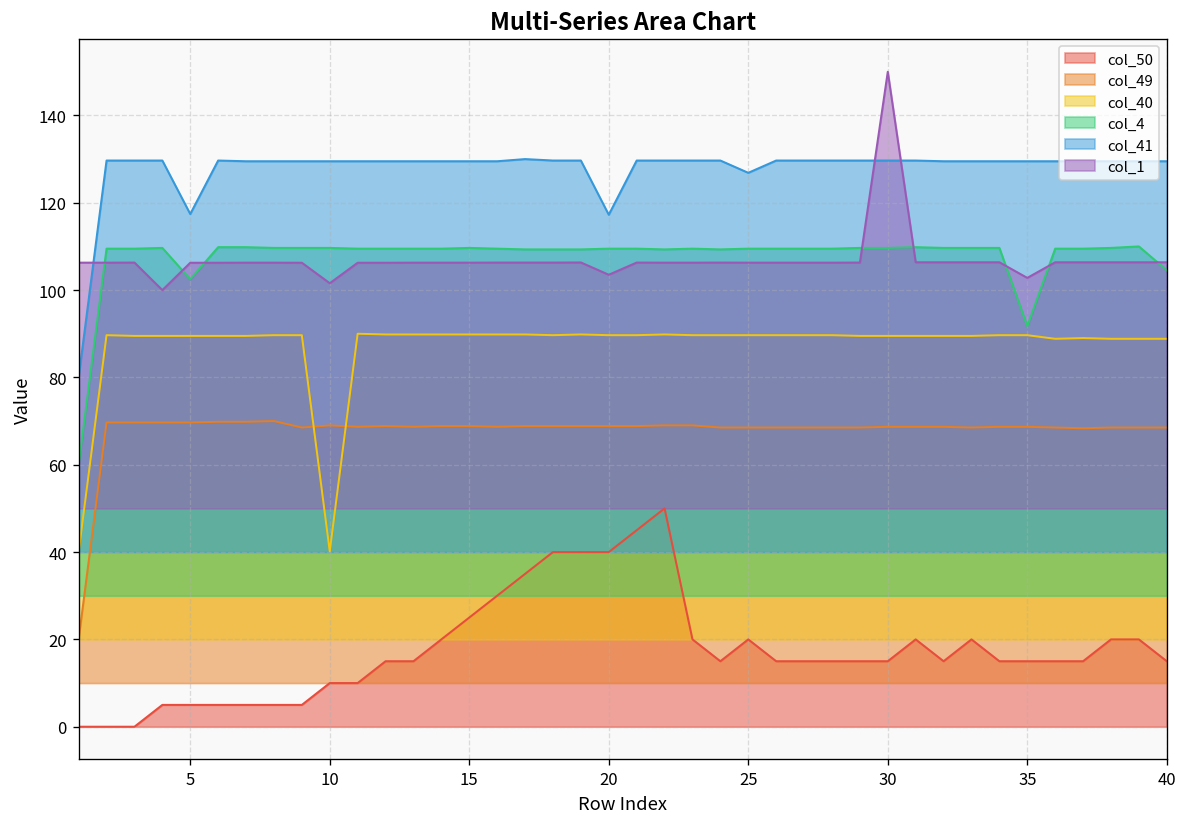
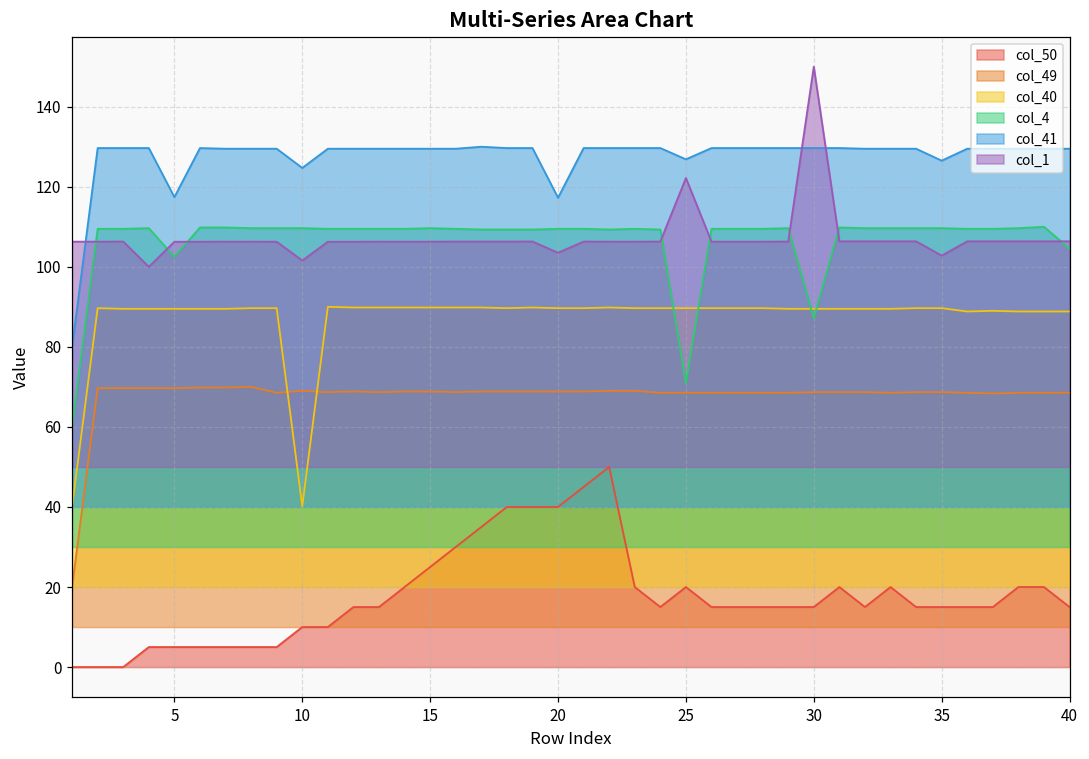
  {
    "col_4": {
      "5": 102,
      "10": 110,
      "15": 110,
      "20": 109,
-     "25": 109,
-     "30": 110,
-     "35": 92,
+     "25": 71,
+     "30": 87,
+     "35": 110,
      "40": 105
    },
    "col_41": {
      "5": 117,
-     "10": 130,
+     "10": 125,
      "15": 130,
      "20": 117,
      "25": 127,
      "30": 130,
-     "35": 130,
+     "35": 127,
      "40": 130
    },
    "col_1": {
      "5": 106,
      "10": 102,
      "15": 106,
      "20": 104,
-     "25": 106,
+     "25": 122,
      "30": 150,
      "35": 103,
      "40": 106
    }
  }
